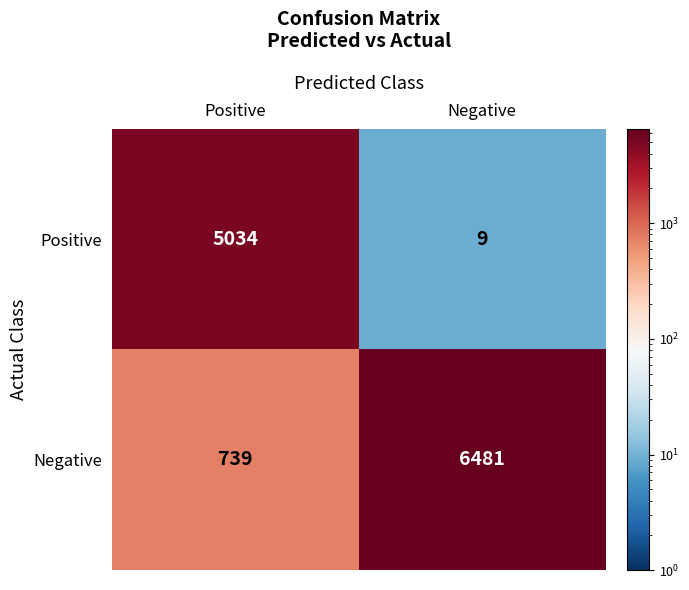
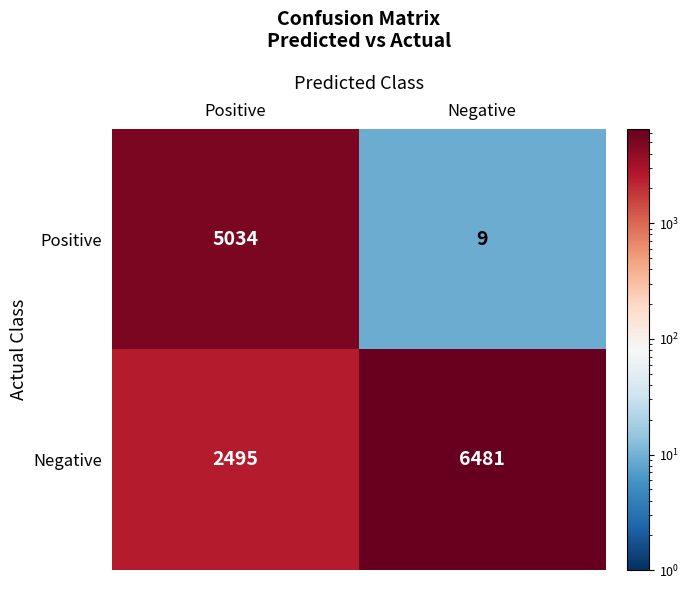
  {
    "Positive": {
      "Positive": 5034,
      "Negative": 9
    },
    "Negative": {
-     "Positive": 739,
+     "Positive": 2495,
      "Negative": 6481
    }
  }
